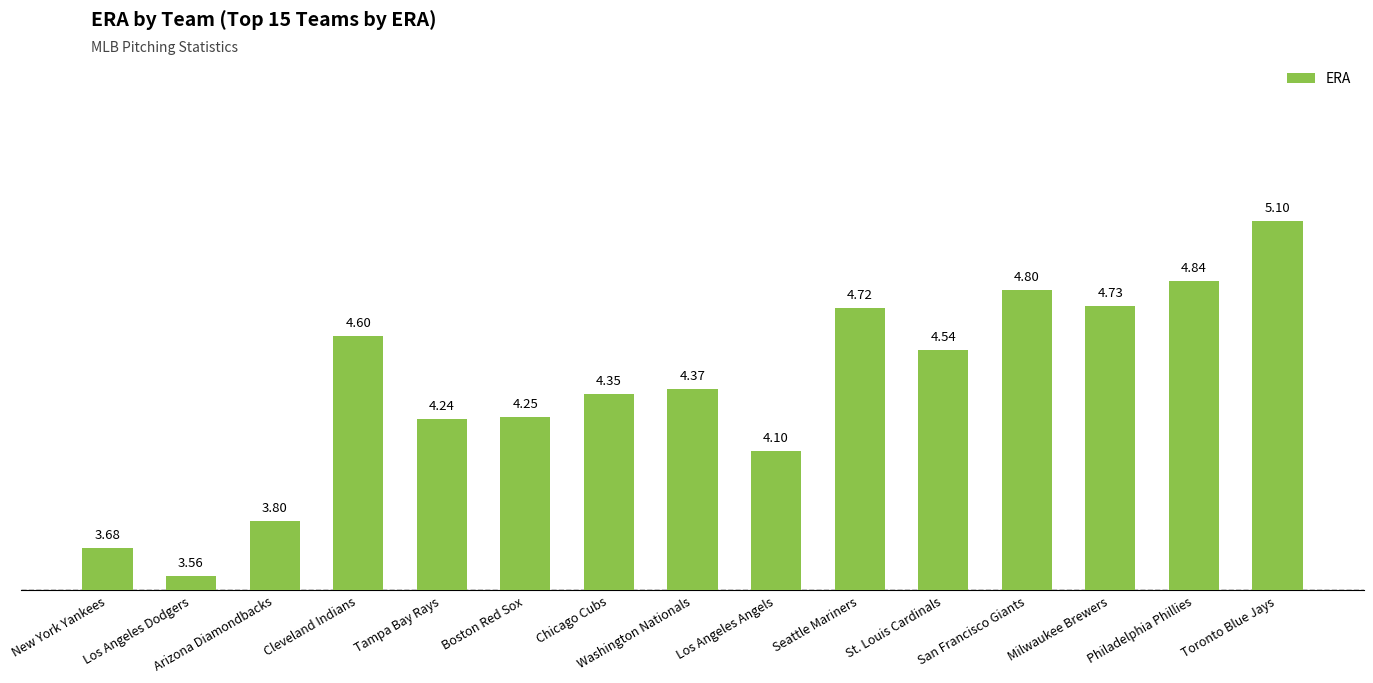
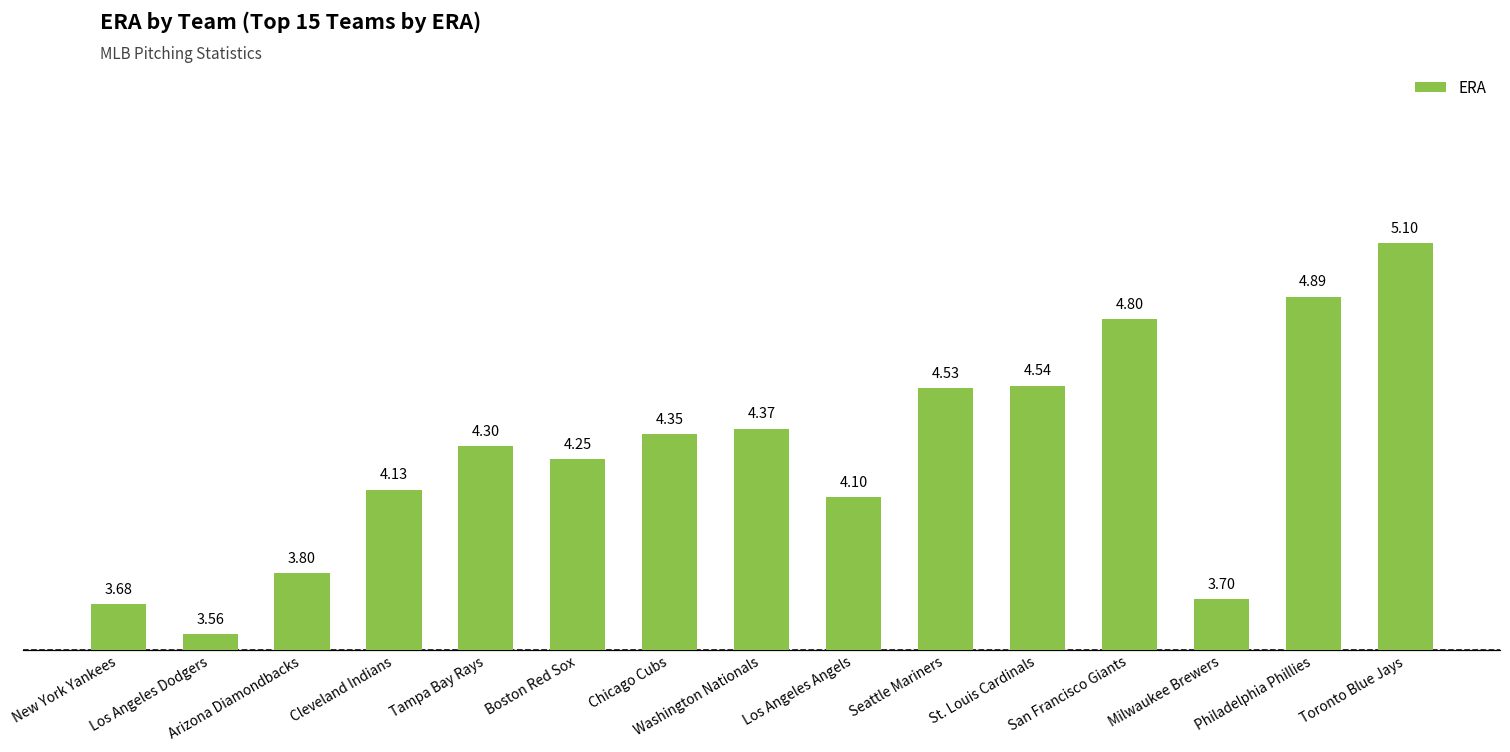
  {
    "New York Yankees": 3.68,
    "Los Angeles Dodgers": 3.56,
    "Arizona Diamondbacks": 3.80,
-   "Cleveland Indians": 4.60,
-   "Tampa Bay Rays": 4.24,
+   "Cleveland Indians": 4.13,
+   "Tampa Bay Rays": 4.30,
    "Boston Red Sox": 4.25,
    "Chicago Cubs": 4.35,
    "Washington Nationals": 4.37,
    "Los Angeles Angels": 4.10,
-   "Seattle Mariners": 4.72,
+   "Seattle Mariners": 4.53,
    "St. Louis Cardinals": 4.54,
    "San Francisco Giants": 4.80,
-   "Milwaukee Brewers": 4.73,
-   "Philadelphia Phillies": 4.84,
+   "Milwaukee Brewers": 3.70,
+   "Philadelphia Phillies": 4.89,
    "Toronto Blue Jays": 5.10
  }
